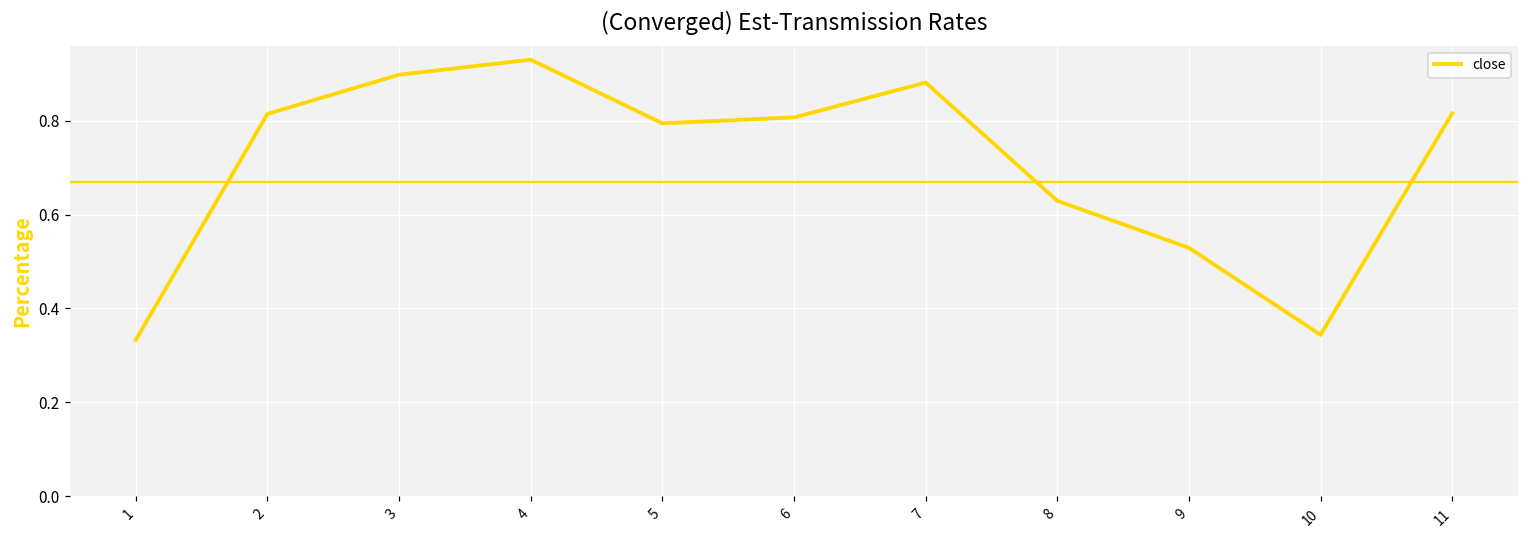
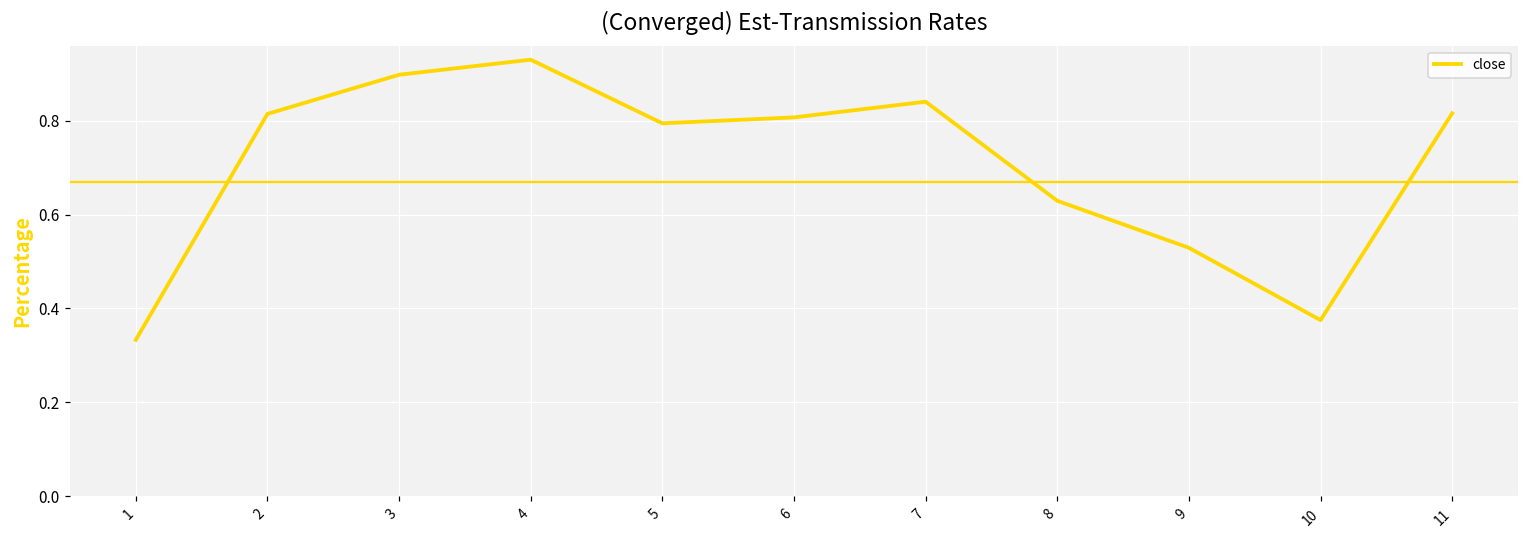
  {
    "1": 0.33,
    "2": 0.81,
    "3": 0.90,
    "4": 0.93,
    "5": 0.79,
    "6": 0.81,
-   "7": 0.88,
+   "7": 0.84,
    "8": 0.63,
    "9": 0.53,
-   "10": 0.34,
+   "10": 0.38,
    "11": 0.82
  }
